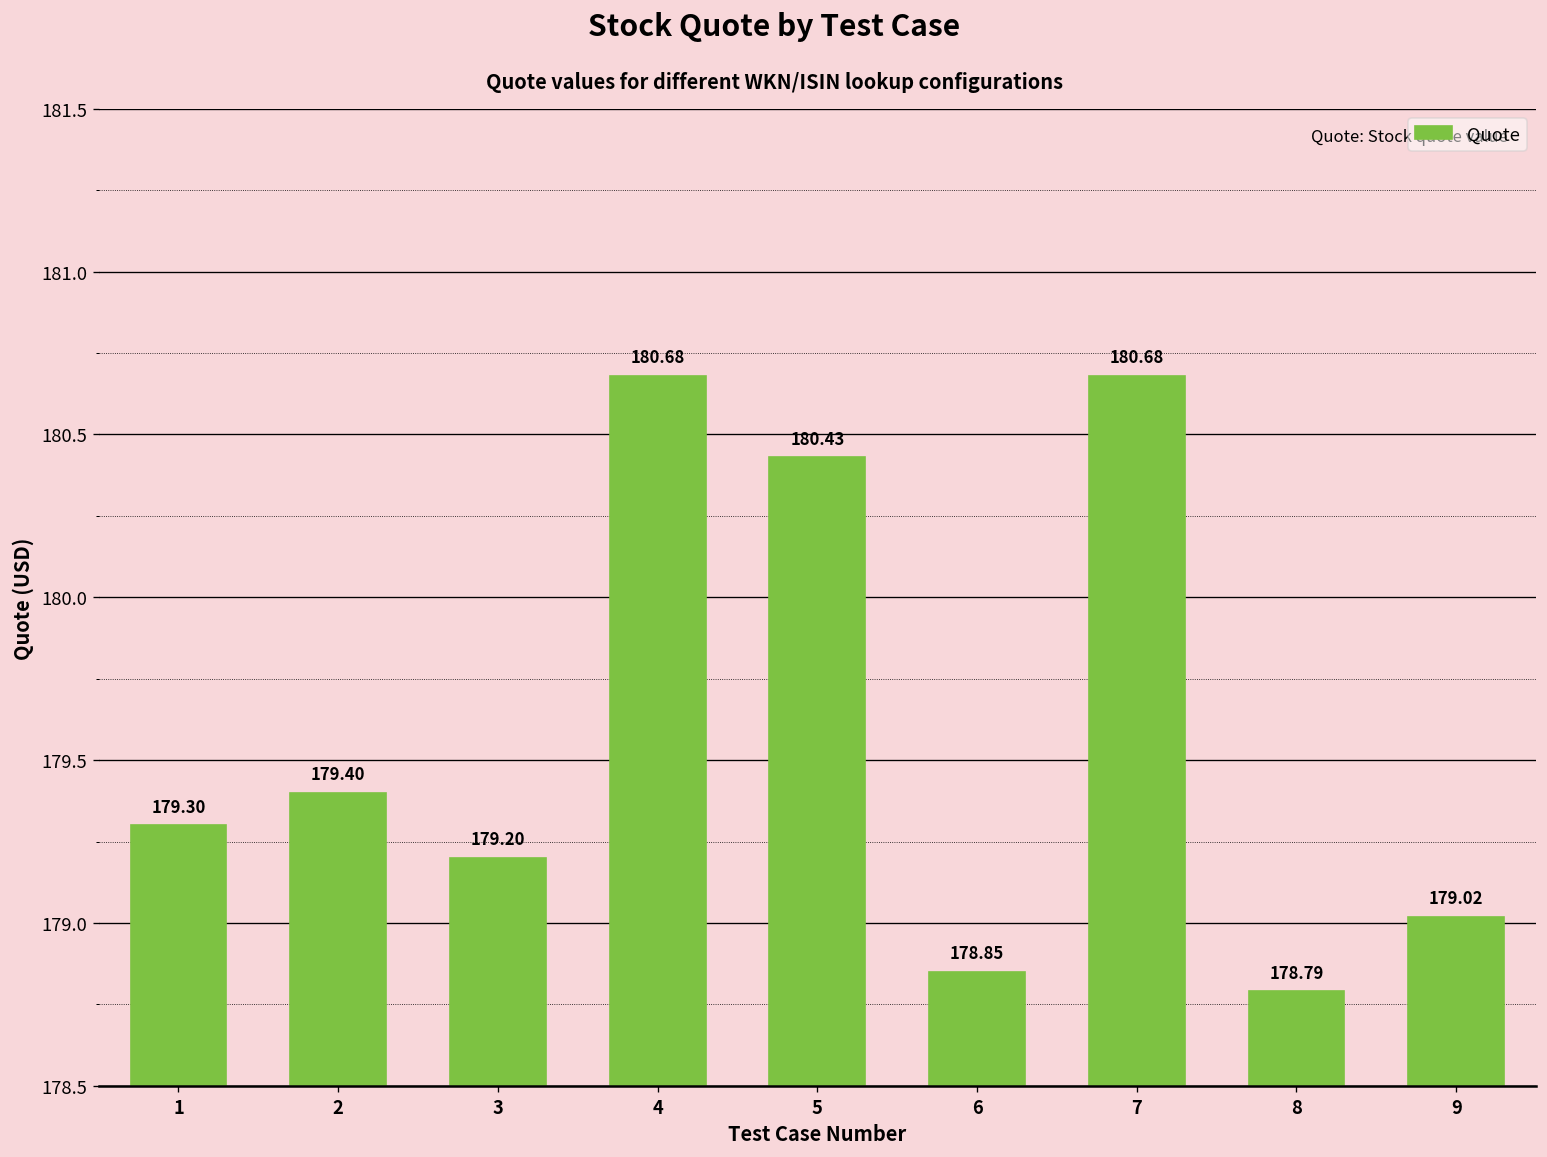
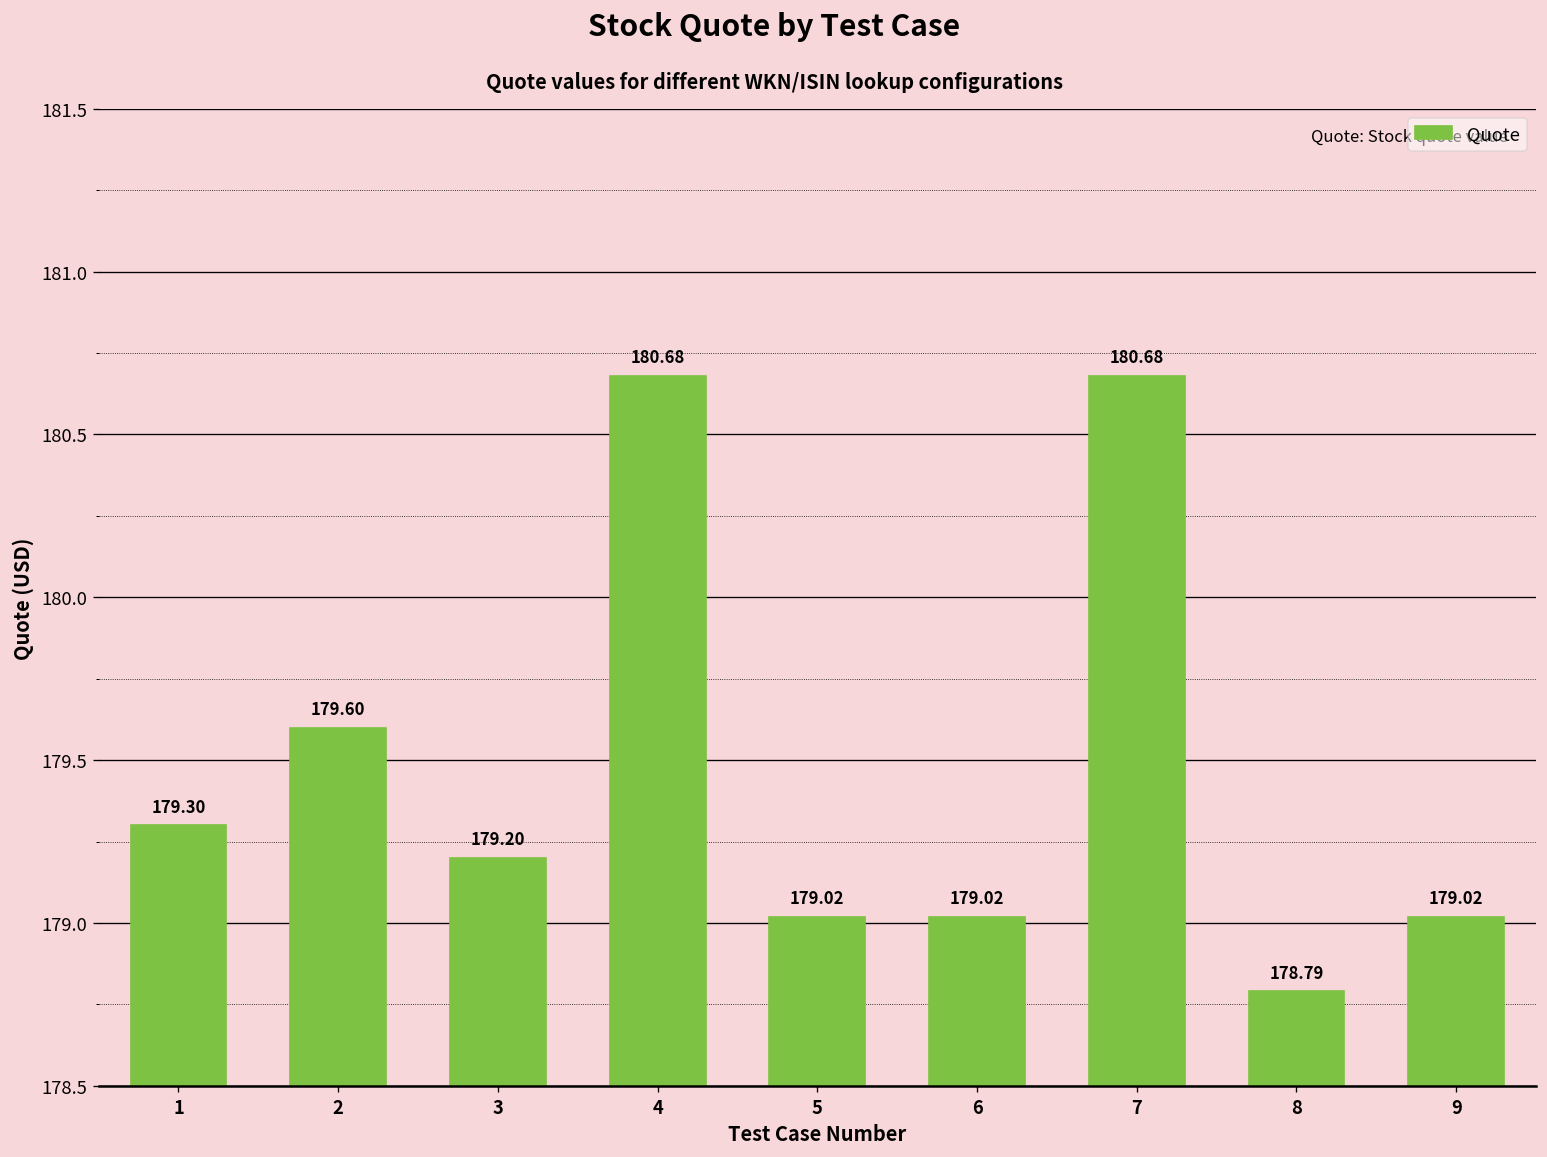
  {
    "1": 179.30,
-   "2": 179.40,
+   "2": 179.60,
    "3": 179.20,
    "4": 180.68,
-   "5": 180.43,
-   "6": 178.85,
+   "5": 179.02,
+   "6": 179.02,
    "7": 180.68,
    "8": 178.79,
    "9": 179.02
  }
